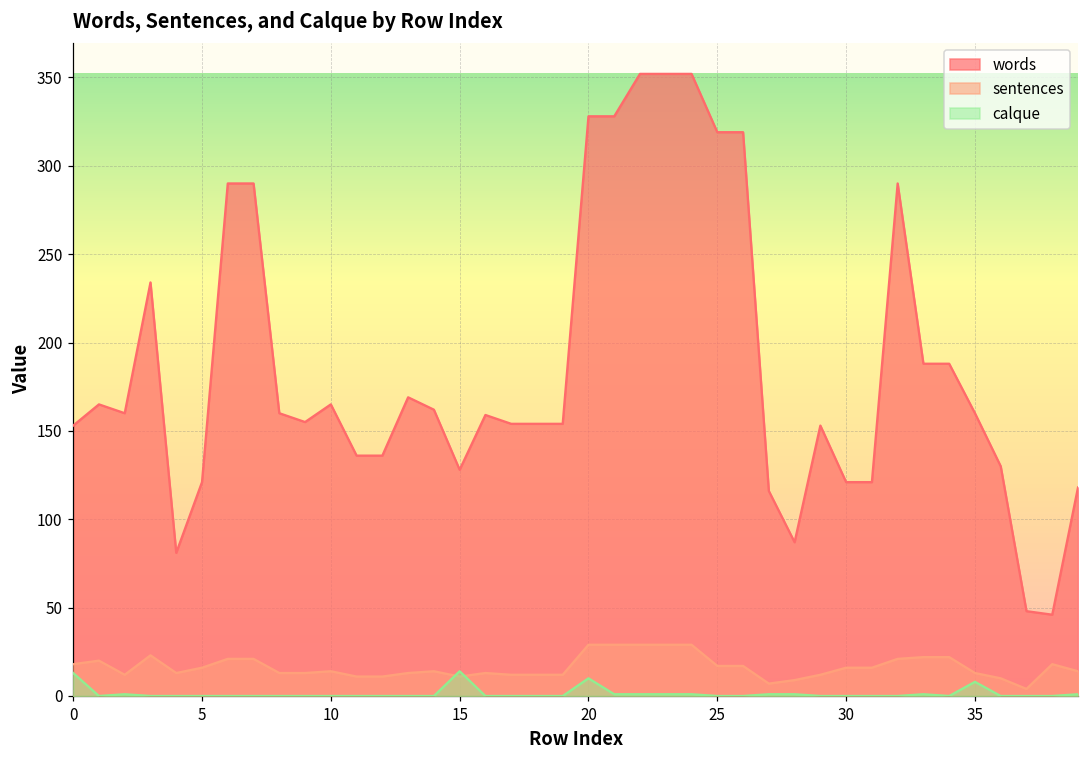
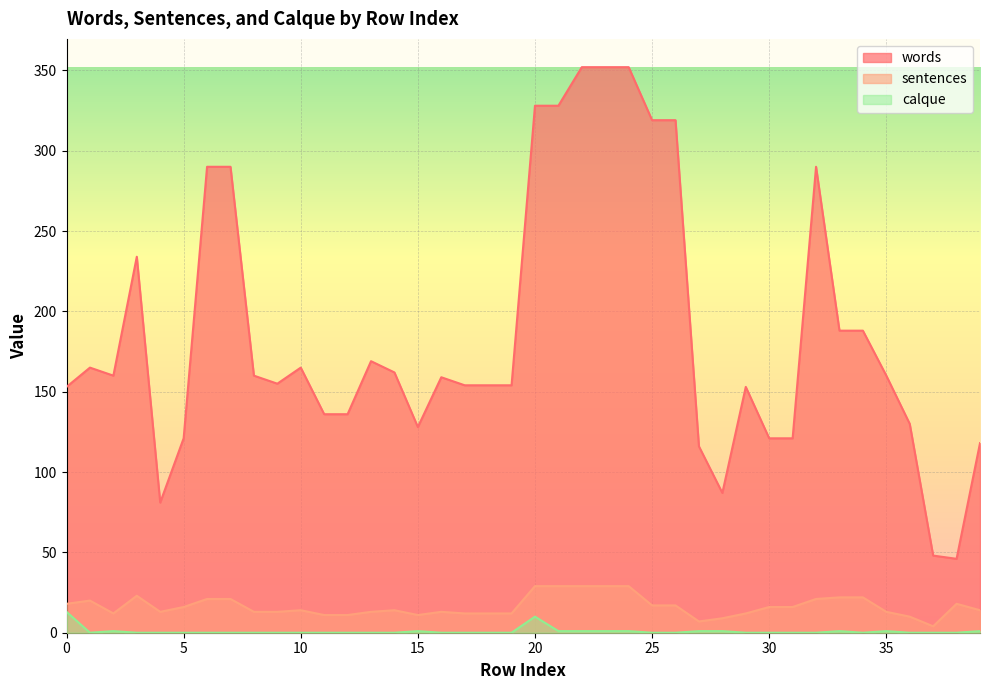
  {
    "calque": {
      "0": 13,
      "5": 0,
      "10": 0,
-     "15": 14,
+     "15": 1,
      "20": 10,
      "25": 0,
      "30": 0,
-     "35": 8
+     "35": 1
    }
  }
